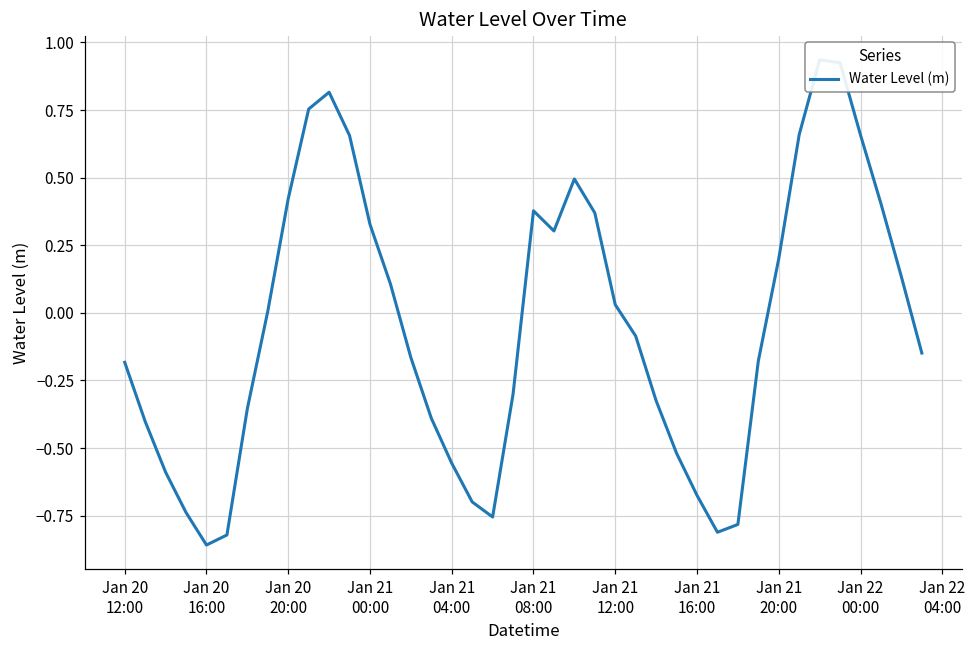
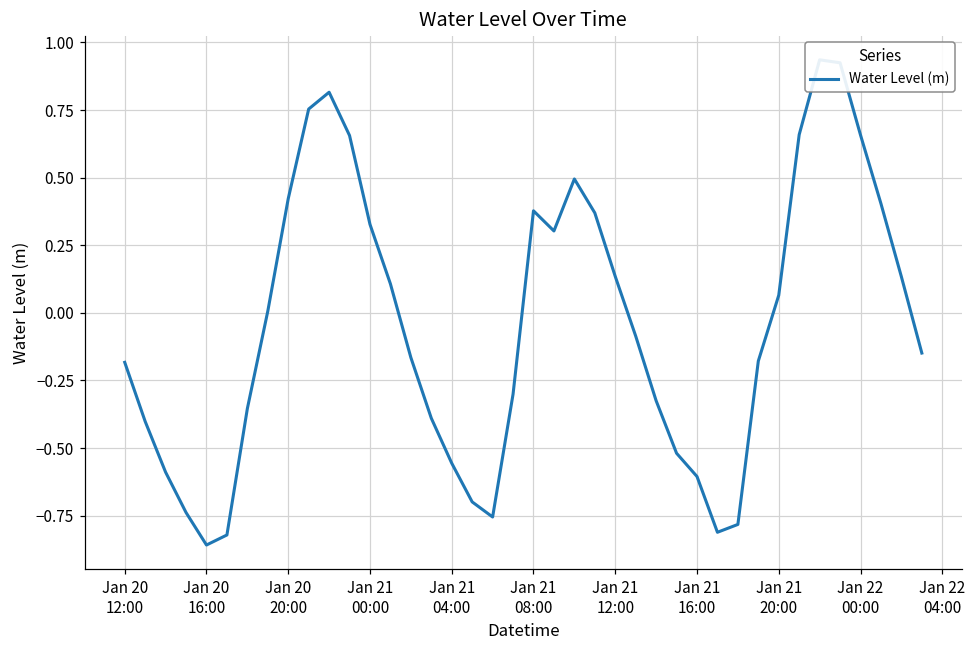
  {
    "Jan 20 12:00": -0.18,
    "Jan 20 16:00": -0.86,
    "Jan 20 20:00": 0.42,
    "Jan 21 00:00": 0.33,
    "Jan 21 04:00": -0.56,
    "Jan 21 08:00": 0.38,
-   "Jan 21 12:00": 0.03,
-   "Jan 21 16:00": -0.67,
-   "Jan 21 20:00": 0.20,
+   "Jan 21 12:00": 0.13,
+   "Jan 21 16:00": -0.61,
+   "Jan 21 20:00": 0.07,
    "Jan 22 00:00": 0.66
  }
